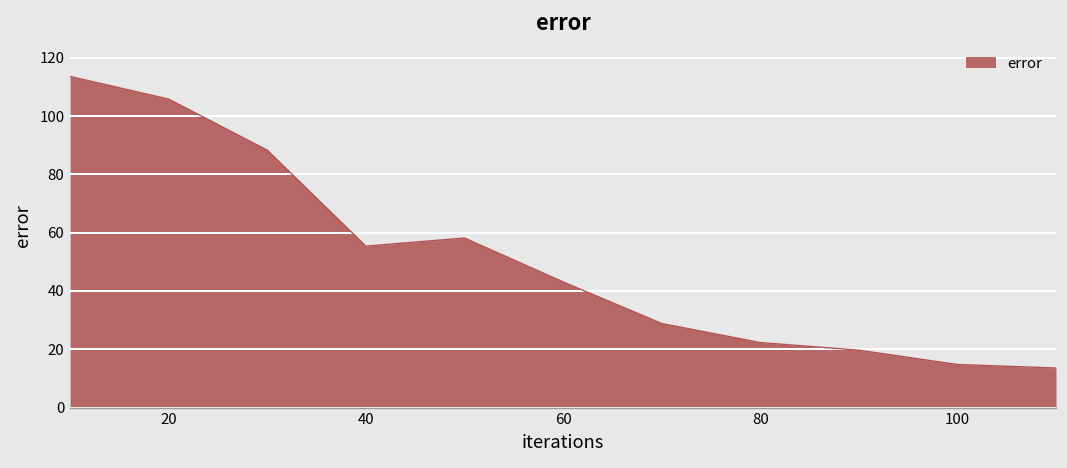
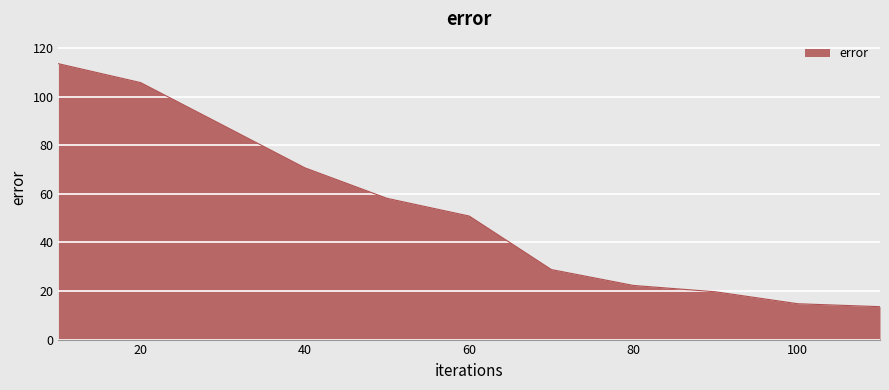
  {
    "20": 106,
-   "40": 55,
-   "60": 43,
+   "40": 71,
+   "60": 51,
    "80": 22,
    "100": 15
  }
